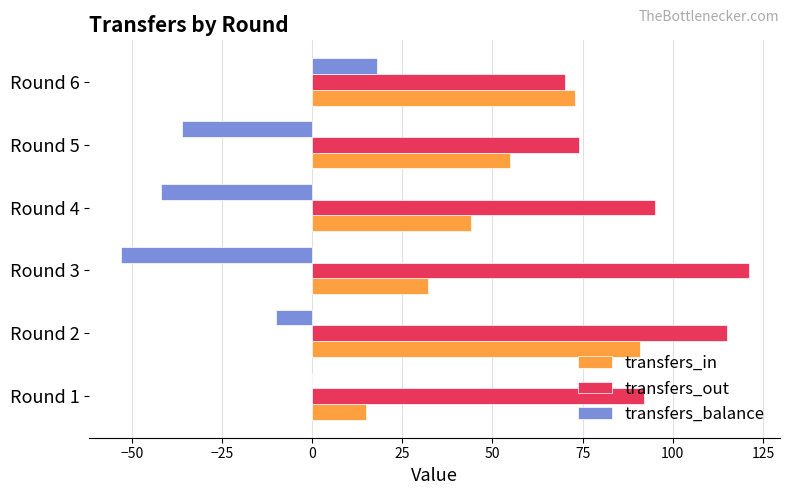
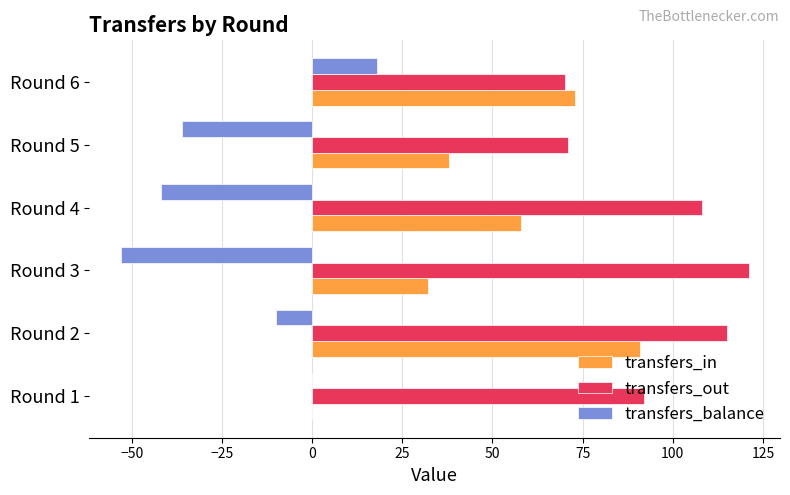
  {
    "transfers_in": {
      "Round 6": 73,
-     "Round 5": 55,
-     "Round 4": 44,
+     "Round 5": 38,
+     "Round 4": 58,
      "Round 3": 32,
      "Round 2": 91,
-     "Round 1": 15
+     "Round 1": 0
    },
    "transfers_out": {
      "Round 6": 70,
-     "Round 5": 74,
-     "Round 4": 95,
+     "Round 5": 71,
+     "Round 4": 108,
      "Round 3": 121,
      "Round 2": 115,
      "Round 1": 92
    },
    "transfers_balance": {
      "Round 6": 18,
      "Round 5": -36,
      "Round 4": -42,
      "Round 3": -53,
      "Round 2": -10,
      "Round 1": 0
    }
  }
